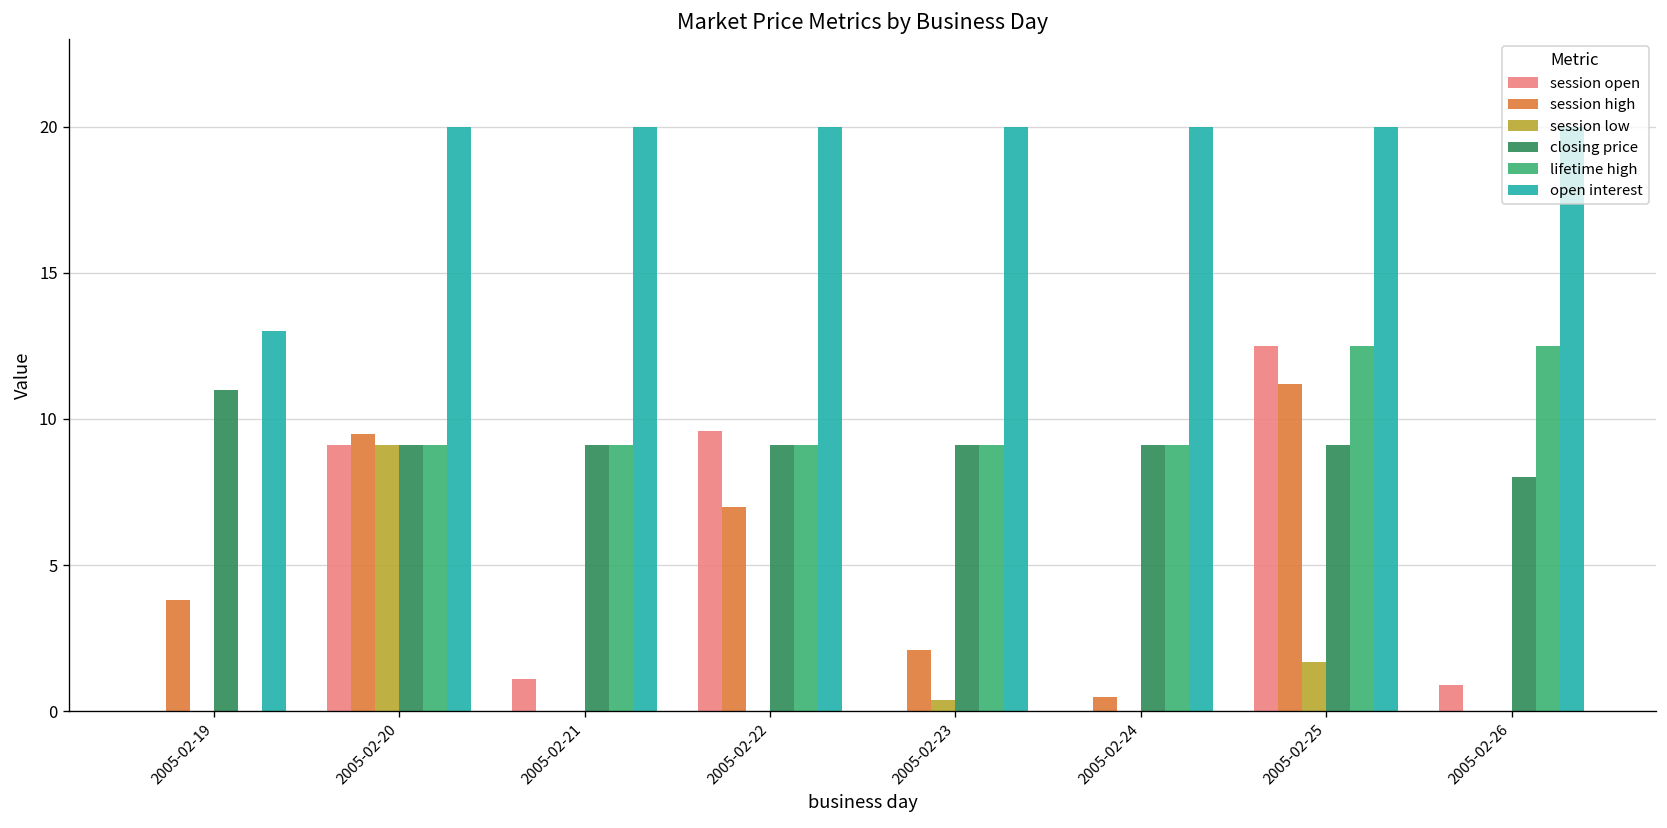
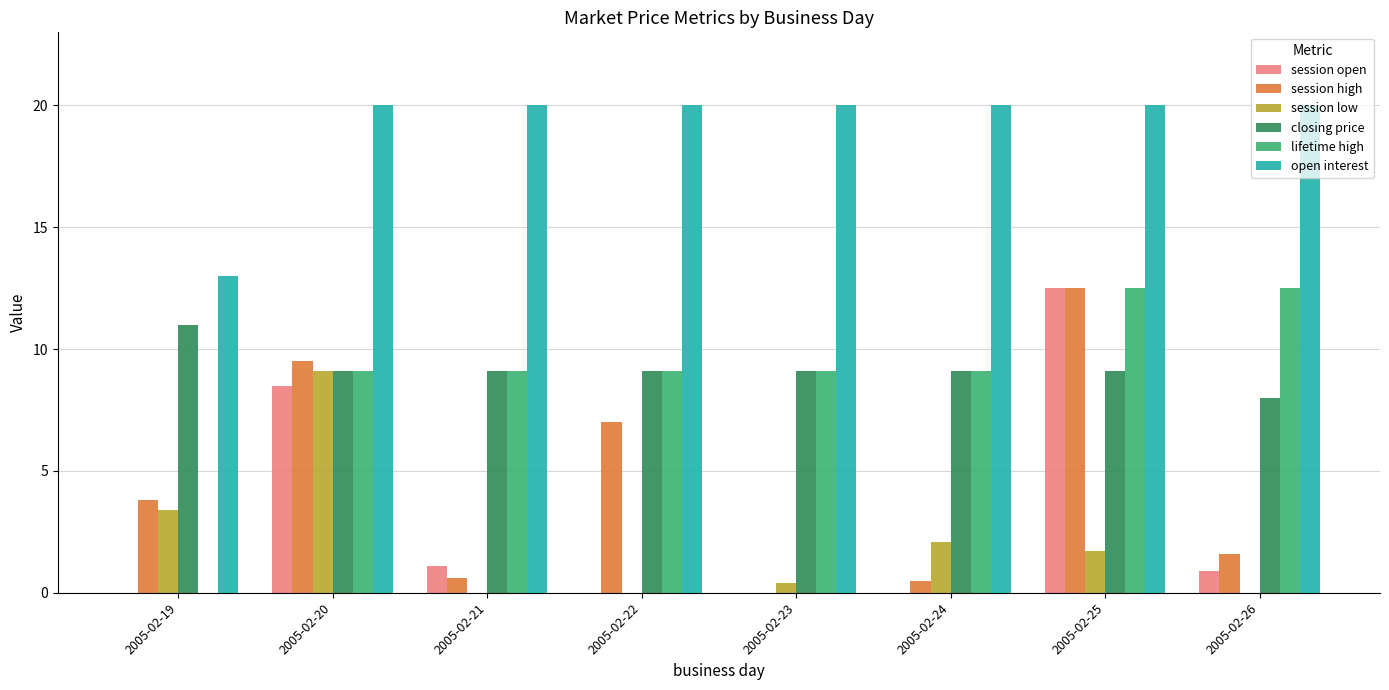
  {
    "session open": {
      "2005-02-19": 0.0,
-     "2005-02-20": 9.1,
+     "2005-02-20": 8.5,
      "2005-02-21": 1.1,
-     "2005-02-22": 9.6,
+     "2005-02-22": 0.0,
      "2005-02-23": 0.0,
      "2005-02-24": 0.0,
      "2005-02-25": 12.5,
      "2005-02-26": 0.9
    },
    "session high": {
      "2005-02-19": 3.8,
      "2005-02-20": 9.5,
-     "2005-02-21": 0.0,
+     "2005-02-21": 0.6,
      "2005-02-22": 7.0,
-     "2005-02-23": 2.1,
+     "2005-02-23": 0.0,
      "2005-02-24": 0.5,
-     "2005-02-25": 11.2,
-     "2005-02-26": 0.0
+     "2005-02-25": 12.5,
+     "2005-02-26": 1.6
    },
    "session low": {
-     "2005-02-19": 0.0,
+     "2005-02-19": 3.4,
      "2005-02-20": 9.1,
      "2005-02-21": 0.0,
      "2005-02-22": 0.0,
      "2005-02-23": 0.4,
-     "2005-02-24": 0.0,
+     "2005-02-24": 2.1,
      "2005-02-25": 1.7,
      "2005-02-26": 0.0
    },
    "open interest": {
      "2005-02-19": 13.0,
      "2005-02-20": 20.0,
      "2005-02-21": 20.0,
      "2005-02-22": 20.0,
      "2005-02-23": 20.0,
      "2005-02-24": 20.0,
      "2005-02-25": 20.0
    }
  }
